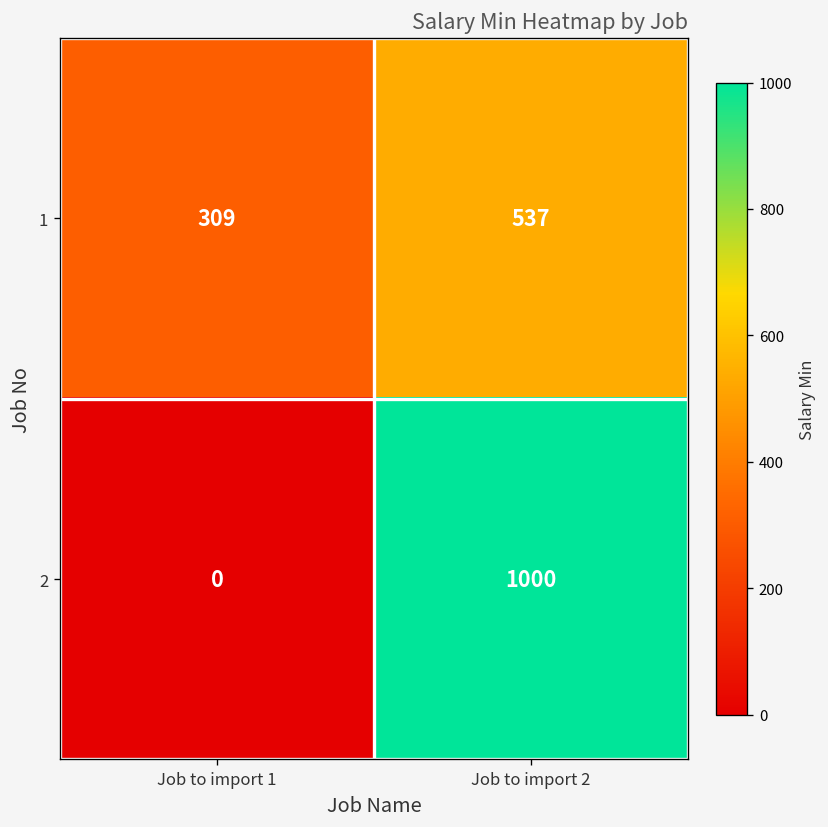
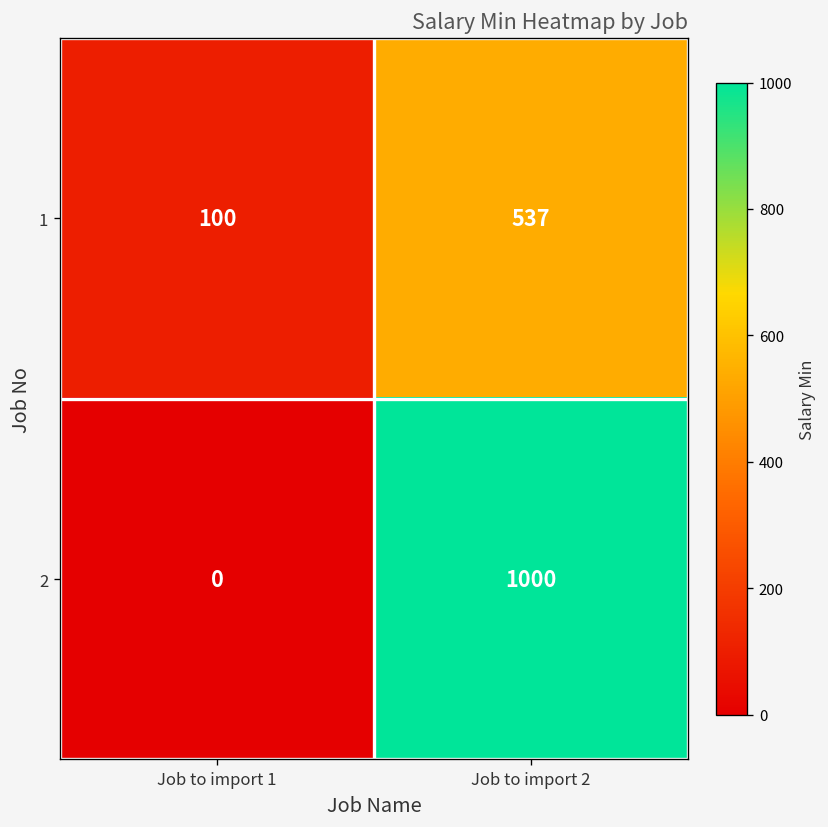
  {
    "1": {
-     "Job to import 1": 309,
+     "Job to import 1": 100,
      "Job to import 2": 537
    },
    "2": {
      "Job to import 1": 0,
      "Job to import 2": 1000
    }
  }
